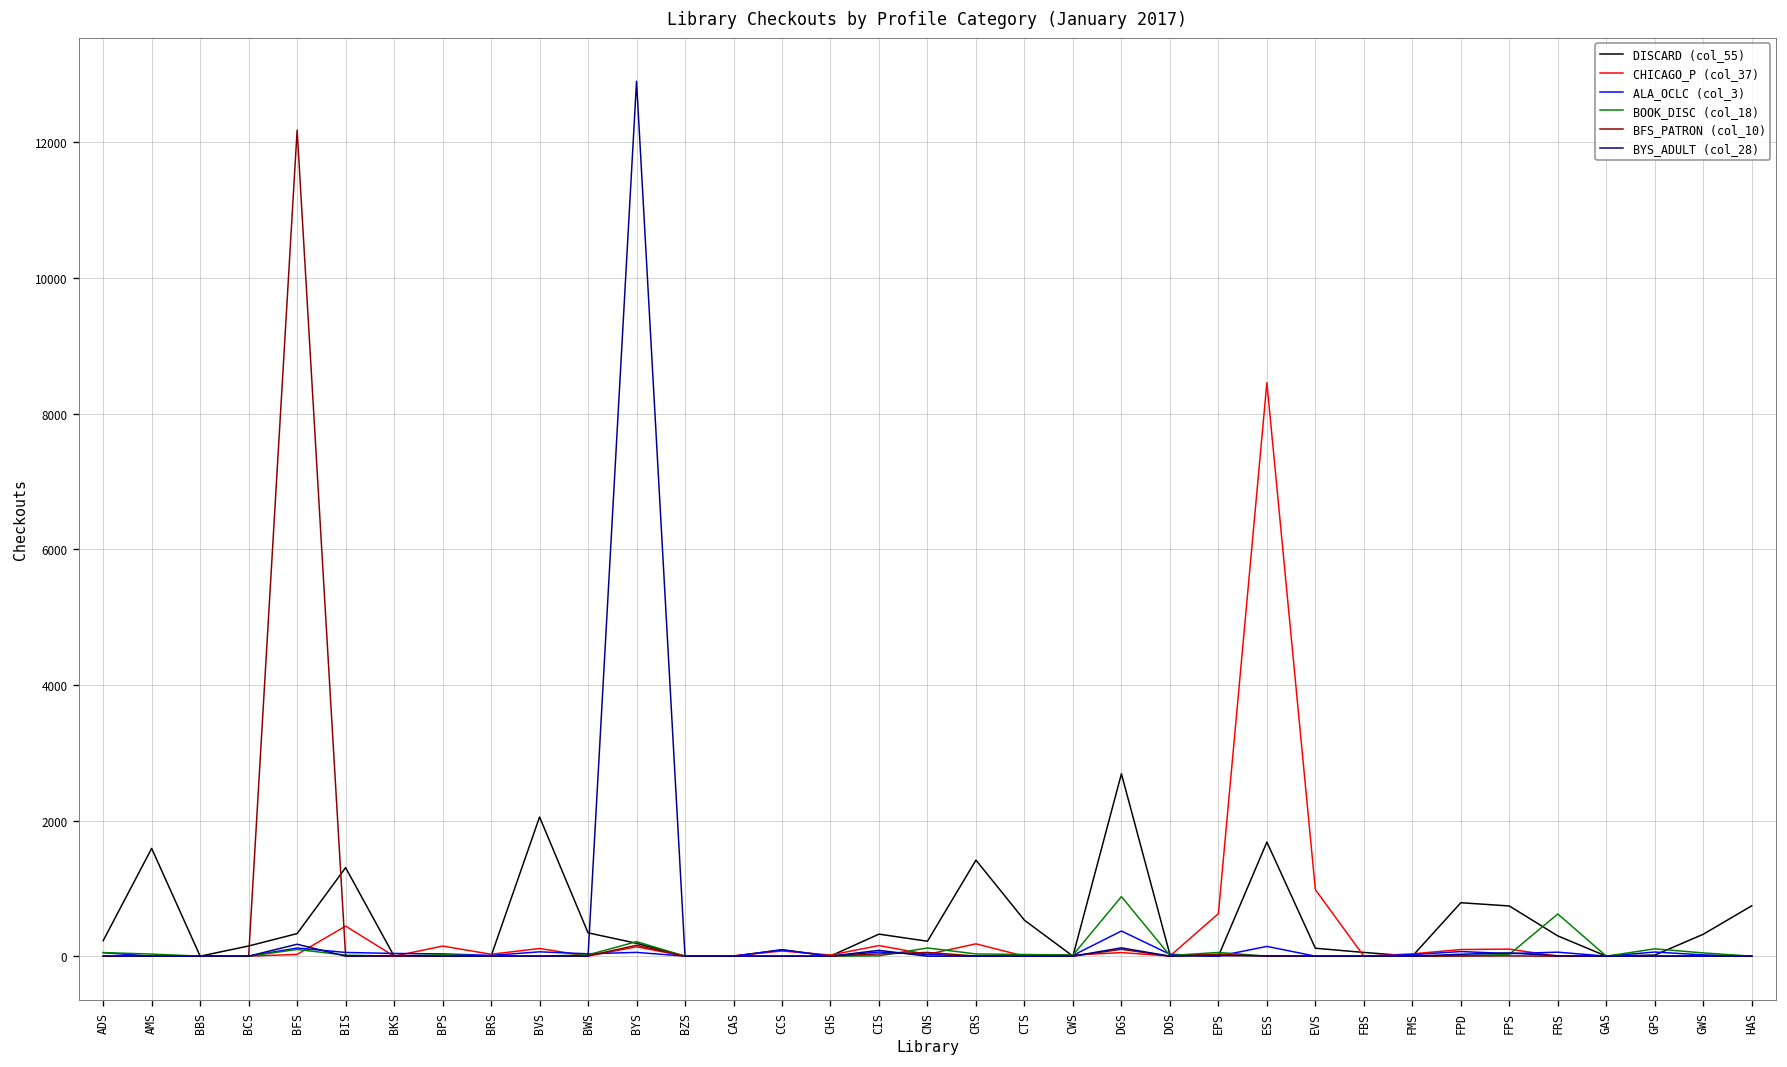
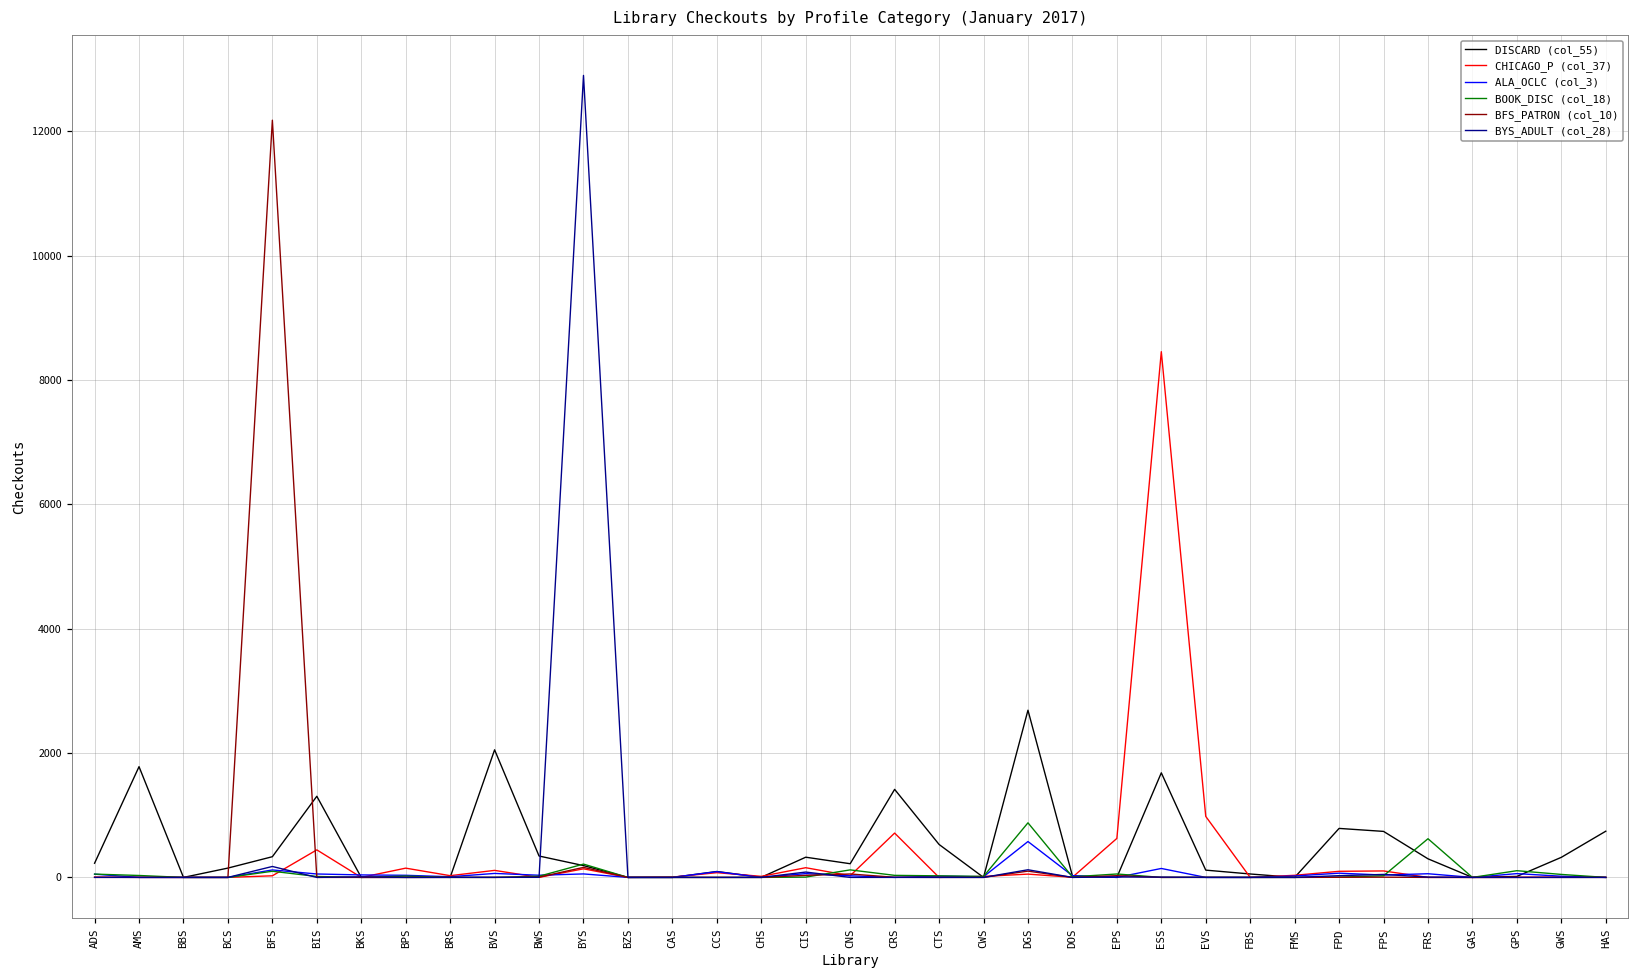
  {
    "DISCARD (col_55)": {
      "ADS": 200,
-     "AMS": 1600,
+     "AMS": 1800,
      "BCS": 200,
      "BFS": 300,
      "BIS": 1300,
      "BVS": 2100,
      "BWS": 300,
      "CIS": 300,
      "CNS": 200,
      "CRS": 1400,
      "CTS": 500,
      "DGS": 2700,
      "ESS": 1700,
      "EVS": 100,
      "FBS": 100,
      "FPD": 800,
      "FPS": 700,
      "FRS": 300,
      "GWS": 300,
      "HAS": 700
    },
    "CHICAGO_P (col_37)": {
      "BFS": 0,
      "BIS": 400,
      "BPS": 100,
      "BVS": 100,
      "CIS": 200,
-     "CRS": 200,
+     "CRS": 700,
      "DGS": 100,
      "EPS": 600,
      "ESS": 8500,
      "EVS": 1000,
      "FPS": 100
    },
    "ALA_OCLC (col_3)": {
      "BVS": 100,
      "BYS": 100,
-     "DGS": 400,
+     "DGS": 600,
      "ESS": 100,
      "FRS": 100
    },
    "BOOK_DISC (col_18)": {
      "CNS": 100,
      "DGS": 900,
      "FRS": 600,
      "GPS": 100
    },
    "BFS_PATRON (col_10)": {
      "BFS": 12200
    },
    "BYS_ADULT (col_28)": {
      "BFS": 200,
      "BYS": 12900
    }
  }
